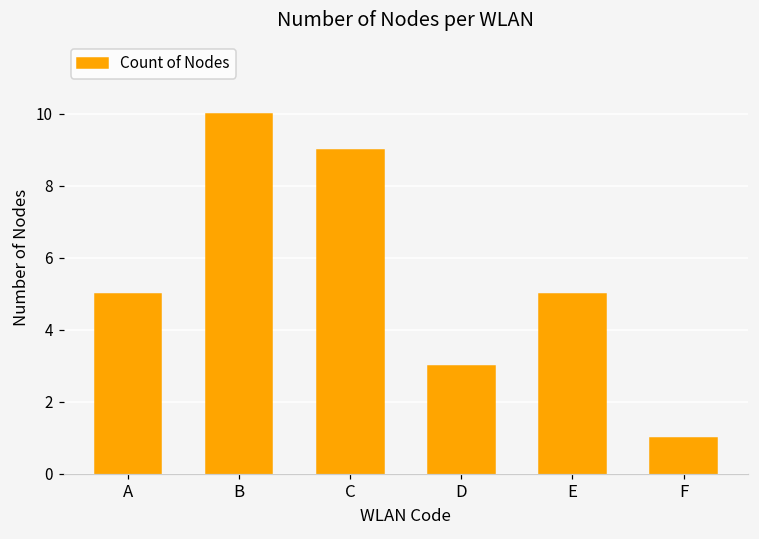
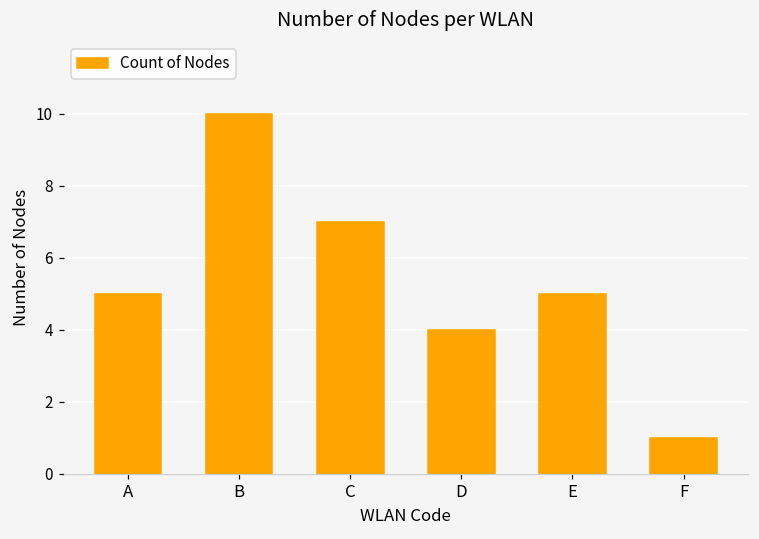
  {
    "A": 5,
    "B": 10,
-   "C": 9,
-   "D": 3,
+   "C": 7,
+   "D": 4,
    "E": 5,
    "F": 1
  }
